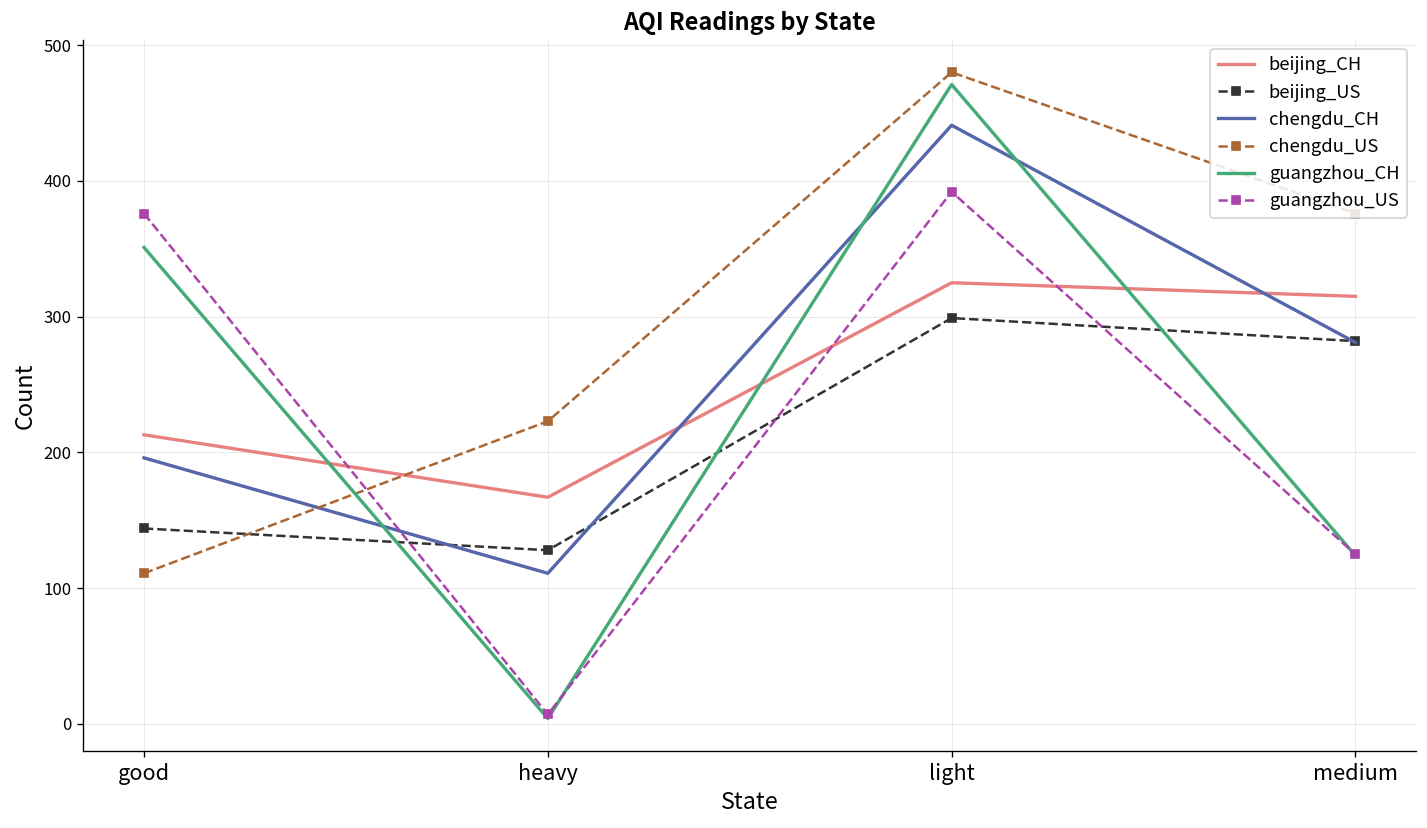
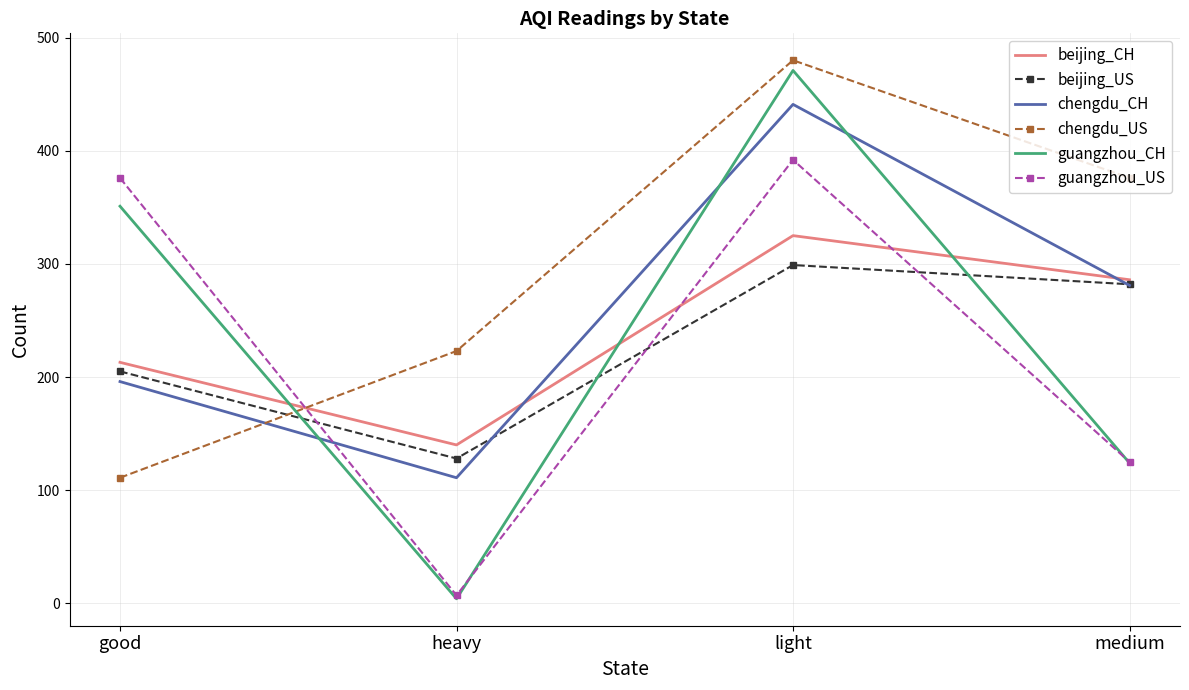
  {
    "beijing_CH": {
      "good": 213,
-     "heavy": 167,
+     "heavy": 140,
      "light": 325,
-     "medium": 315
+     "medium": 286
    },
    "beijing_US": {
-     "good": 144,
+     "good": 205,
      "heavy": 128,
      "light": 299
    },
    "chengdu_CH": {
      "good": 196,
      "heavy": 111,
      "light": 441
    },
    "chengdu_US": {
      "good": 111,
      "heavy": 223,
      "light": 480
    },
    "guangzhou_CH": {
      "good": 351,
      "heavy": 4,
      "light": 471
    },
    "guangzhou_US": {
      "good": 376,
      "heavy": 7,
      "light": 392
    }
  }
